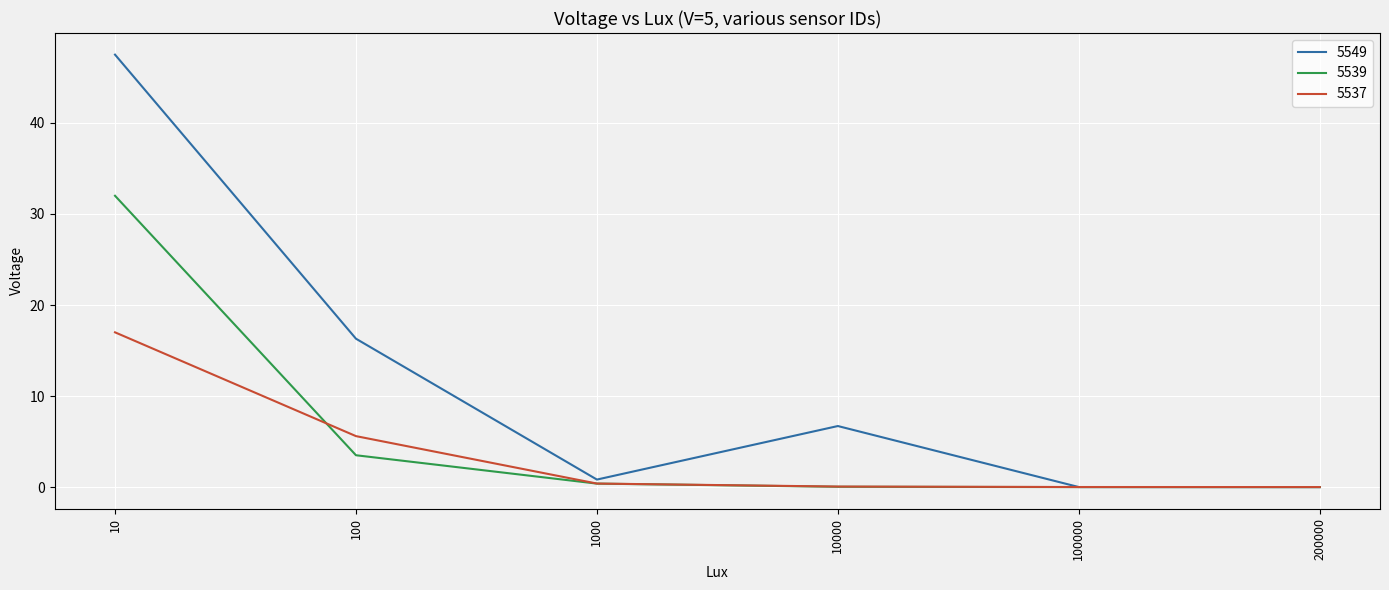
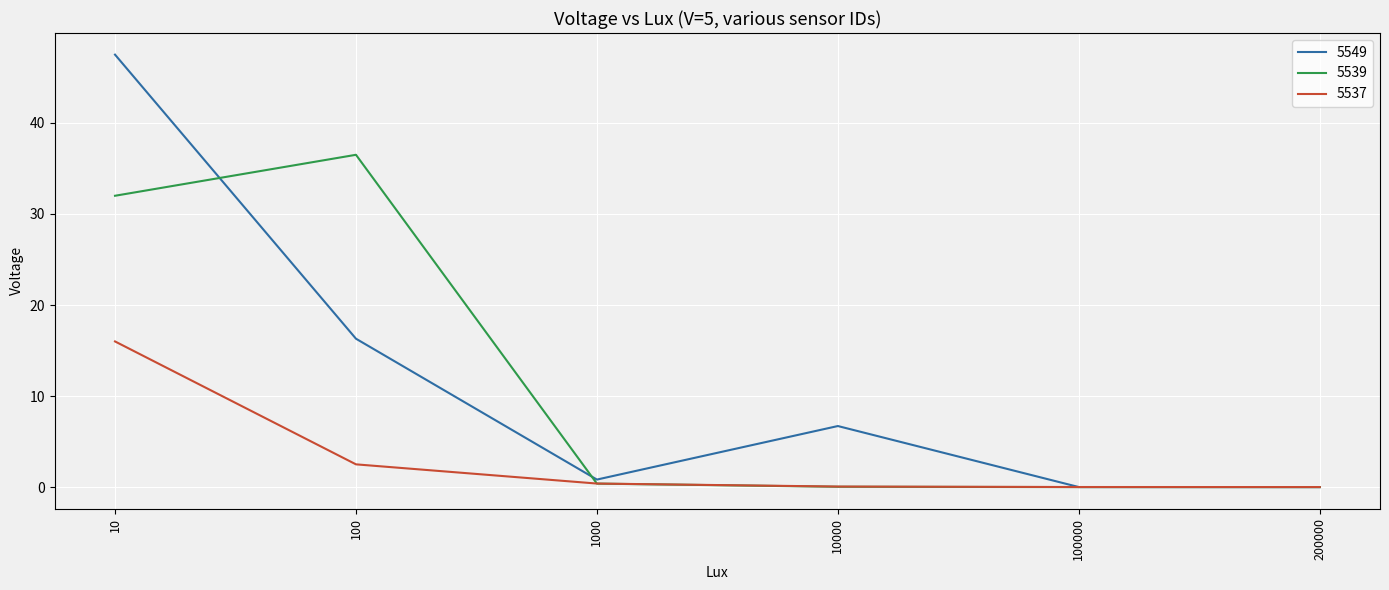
  {
    "5549": {
      "10": 48,
      "100": 16,
      "1000": 1,
      "10000": 7
    },
    "5539": {
      "10": 32,
-     "100": 4
+     "100": 37
    },
    "5537": {
-     "10": 17,
-     "100": 6
+     "10": 16,
+     "100": 3
    }
  }
